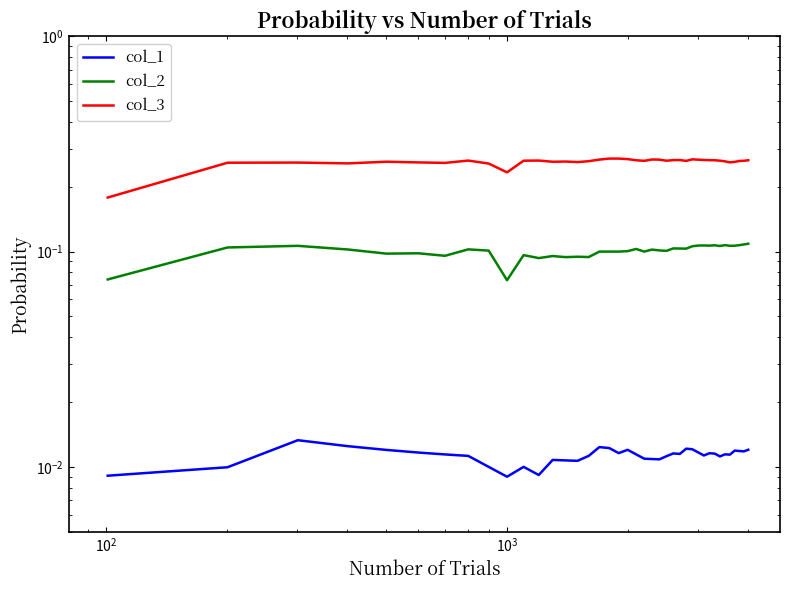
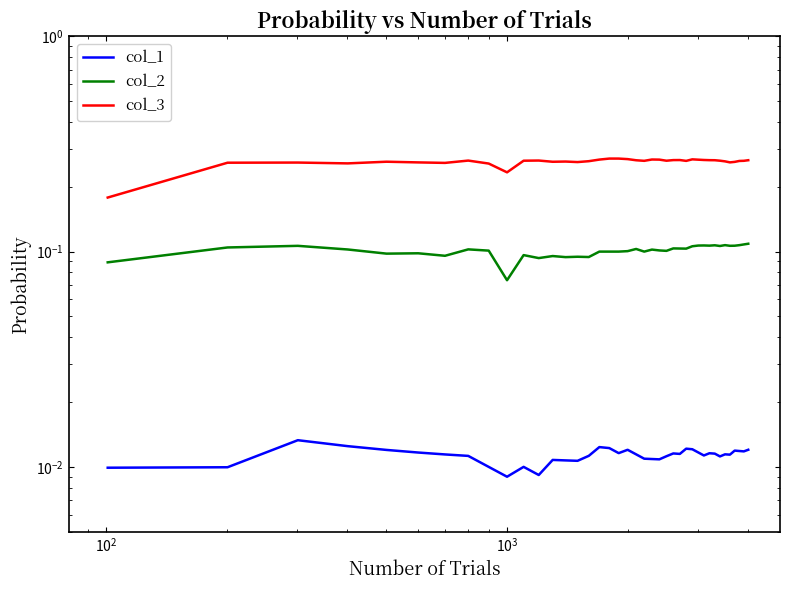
  {
    "col_1": {
-     "10^2": 0.0091,
+     "10^2": 0.010,
      "10^3": 0.0090
    },
    "col_2": {
-     "10^2": 0.074,
+     "10^2": 0.089,
      "10^3": 0.074
    },
    "col_3": {
      "10^2": 0.18,
      "10^3": 0.23
    }
  }
